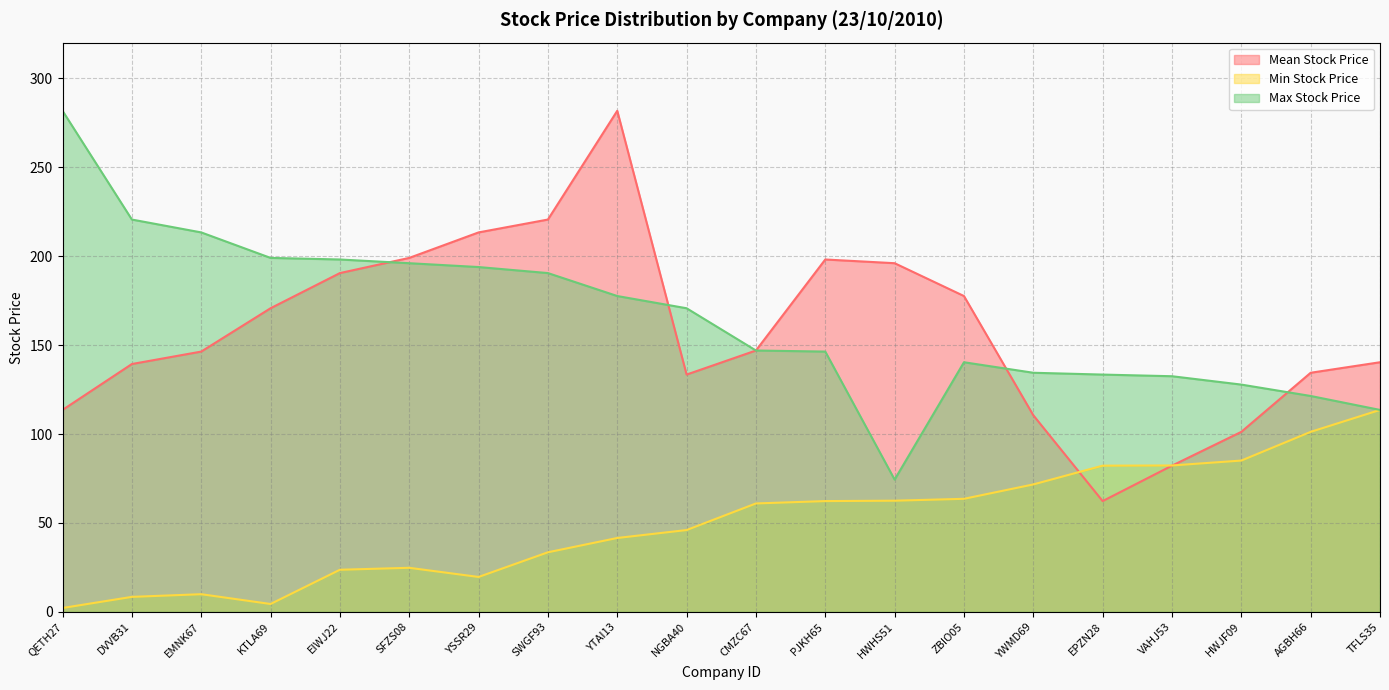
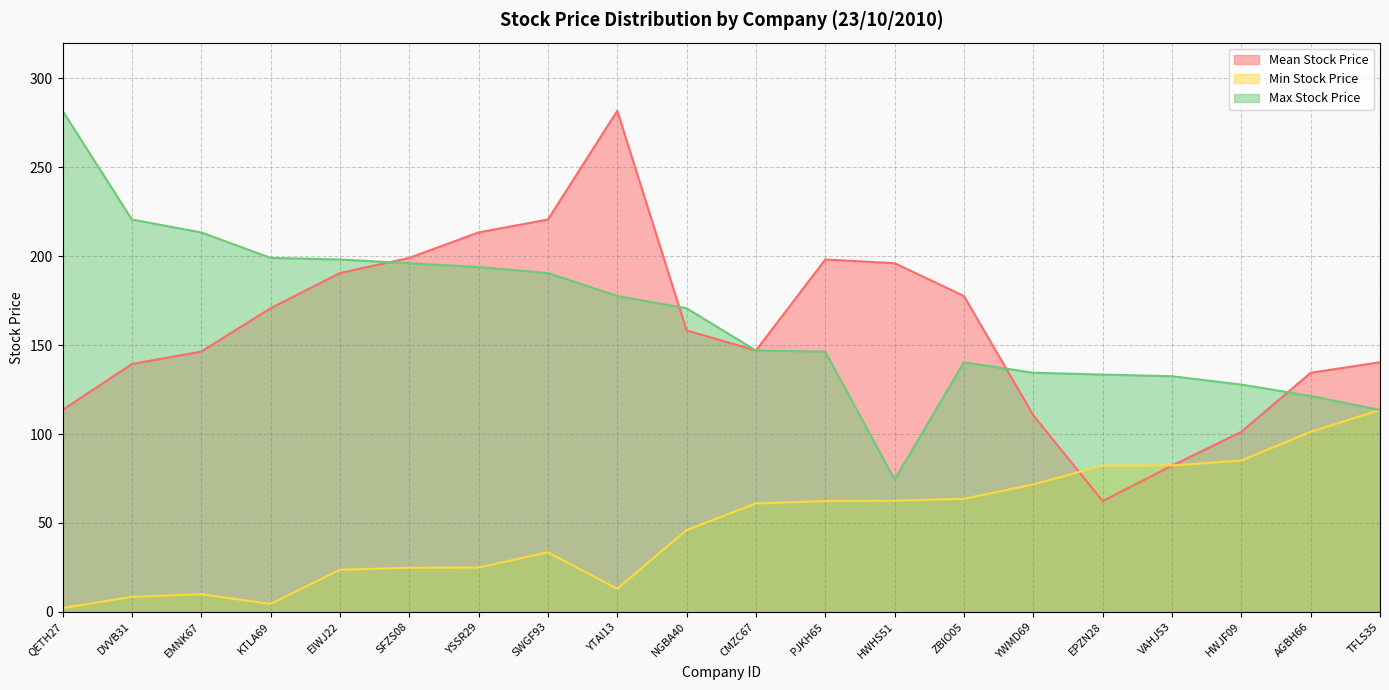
  {
    "Mean Stock Price": {
      "QETH27": 114,
      "DVVB31": 139,
      "EMNK67": 146,
      "KTLA69": 171,
      "EIWJ22": 190,
      "SFZS08": 199,
      "YSSR29": 213,
      "SWGF93": 221,
      "YTAI13": 282,
-     "NGBA40": 133,
+     "NGBA40": 158,
      "PJKH65": 198,
      "HWHS51": 196,
      "ZBIO05": 178,
      "YWMD69": 111,
      "EPZN28": 62,
      "HWJF09": 101,
      "AGBH66": 134,
      "TFLS35": 140
    },
    "Min Stock Price": {
      "QETH27": 2,
      "DVVB31": 8,
      "EMNK67": 10,
      "KTLA69": 4,
      "EIWJ22": 24,
      "SFZS08": 25,
-     "YSSR29": 20,
+     "YSSR29": 25,
      "SWGF93": 34,
-     "YTAI13": 42,
+     "YTAI13": 13,
      "NGBA40": 46,
      "CMZC67": 61,
      "PJKH65": 62,
      "HWHS51": 63,
      "ZBIO05": 64,
      "YWMD69": 72,
      "EPZN28": 82,
      "HWJF09": 85,
      "AGBH66": 101
    },
    "Max Stock Price": {
      "QETH27": 282,
      "DVVB31": 221,
      "EMNK67": 213,
      "KTLA69": 199,
      "EIWJ22": 198,
      "SFZS08": 196,
      "YSSR29": 194,
      "SWGF93": 190,
      "YTAI13": 178,
      "NGBA40": 171,
      "PJKH65": 146,
      "HWHS51": 74,
      "ZBIO05": 140,
      "YWMD69": 134,
      "EPZN28": 133,
      "VAHJ53": 132,
      "HWJF09": 128,
      "AGBH66": 121
    }
  }
